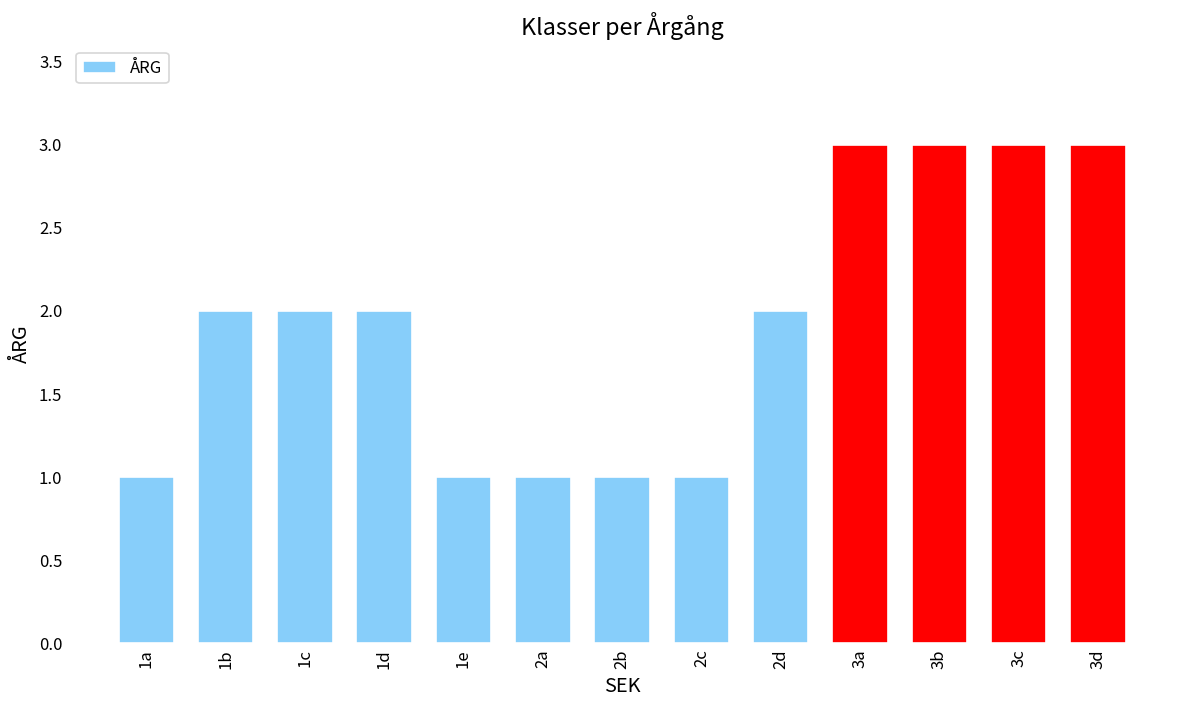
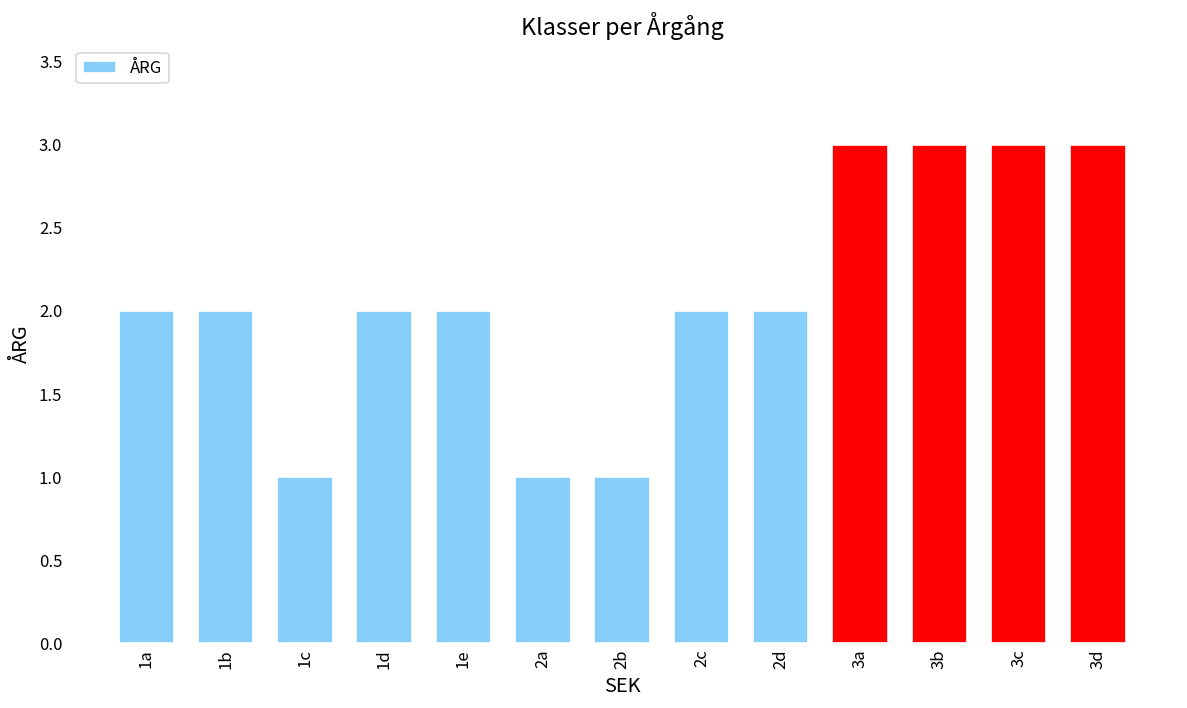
  {
-   "1a": 1,
+   "1a": 2,
    "1b": 2,
-   "1c": 2,
+   "1c": 1,
    "1d": 2,
-   "1e": 1,
+   "1e": 2,
    "2a": 1,
    "2b": 1,
-   "2c": 1,
+   "2c": 2,
    "2d": 2,
    "3a": 3,
    "3b": 3,
    "3c": 3,
    "3d": 3
  }
